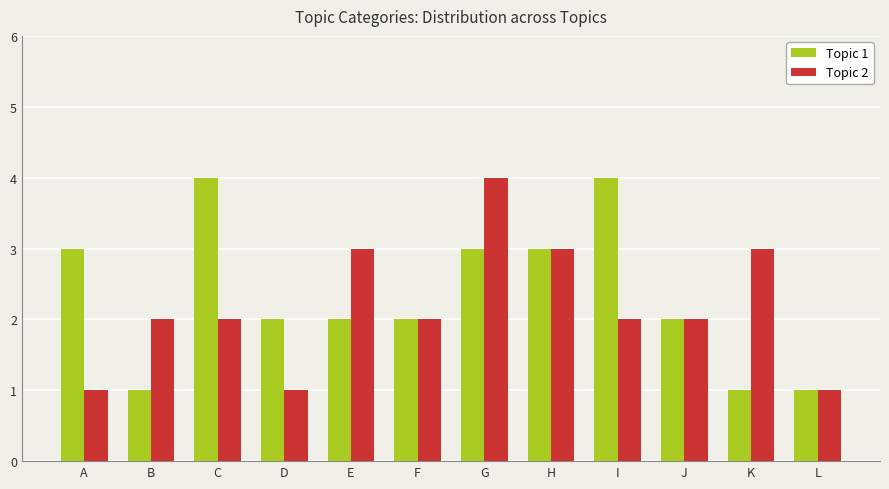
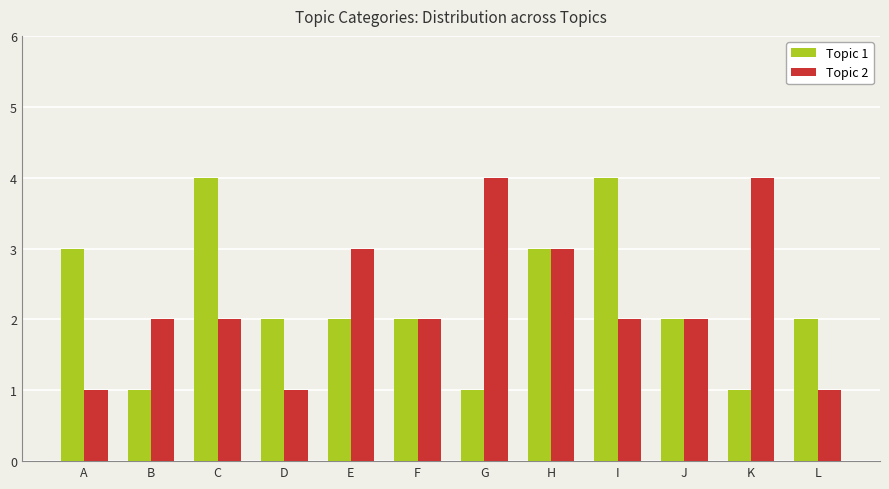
  {
    "Topic 1": {
      "A": 3,
      "B": 1,
      "C": 4,
      "D": 2,
      "E": 2,
      "F": 2,
-     "G": 3,
+     "G": 1,
      "H": 3,
      "I": 4,
      "J": 2,
      "K": 1,
-     "L": 1
+     "L": 2
    },
    "Topic 2": {
      "A": 1,
      "B": 2,
      "C": 2,
      "D": 1,
      "E": 3,
      "F": 2,
      "G": 4,
      "H": 3,
      "I": 2,
      "J": 2,
-     "K": 3,
+     "K": 4,
      "L": 1
    }
  }
